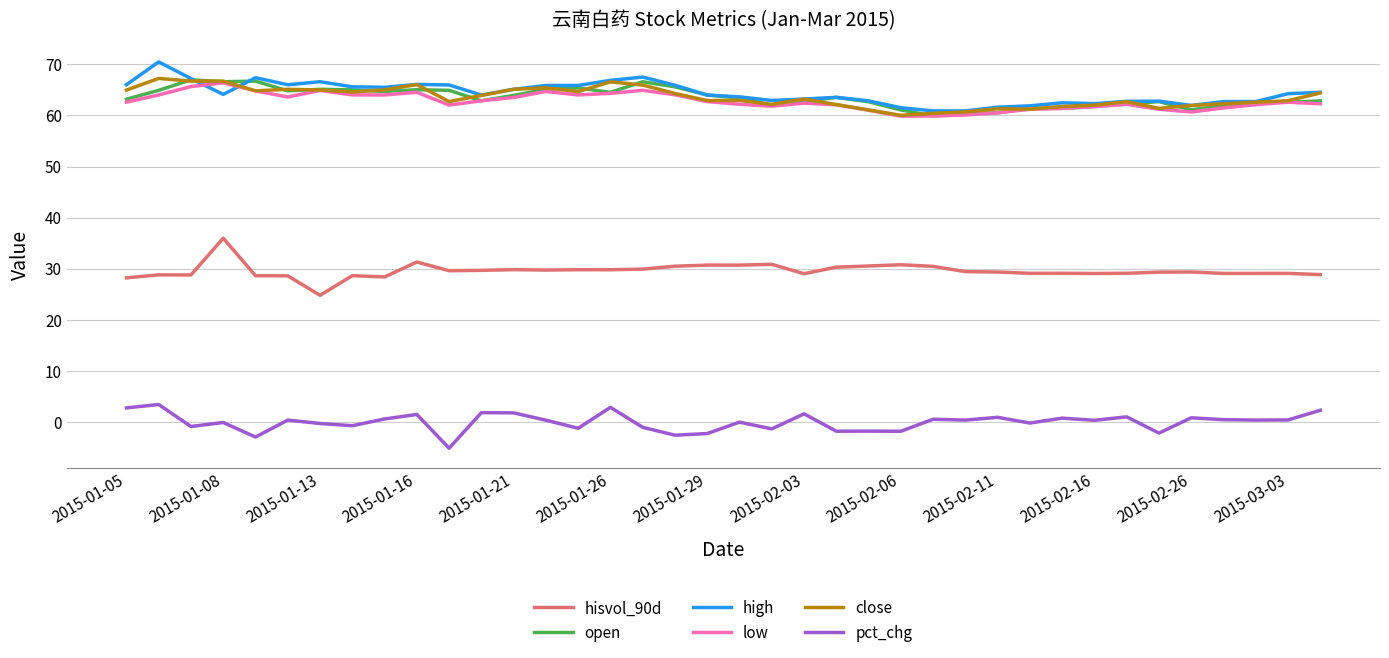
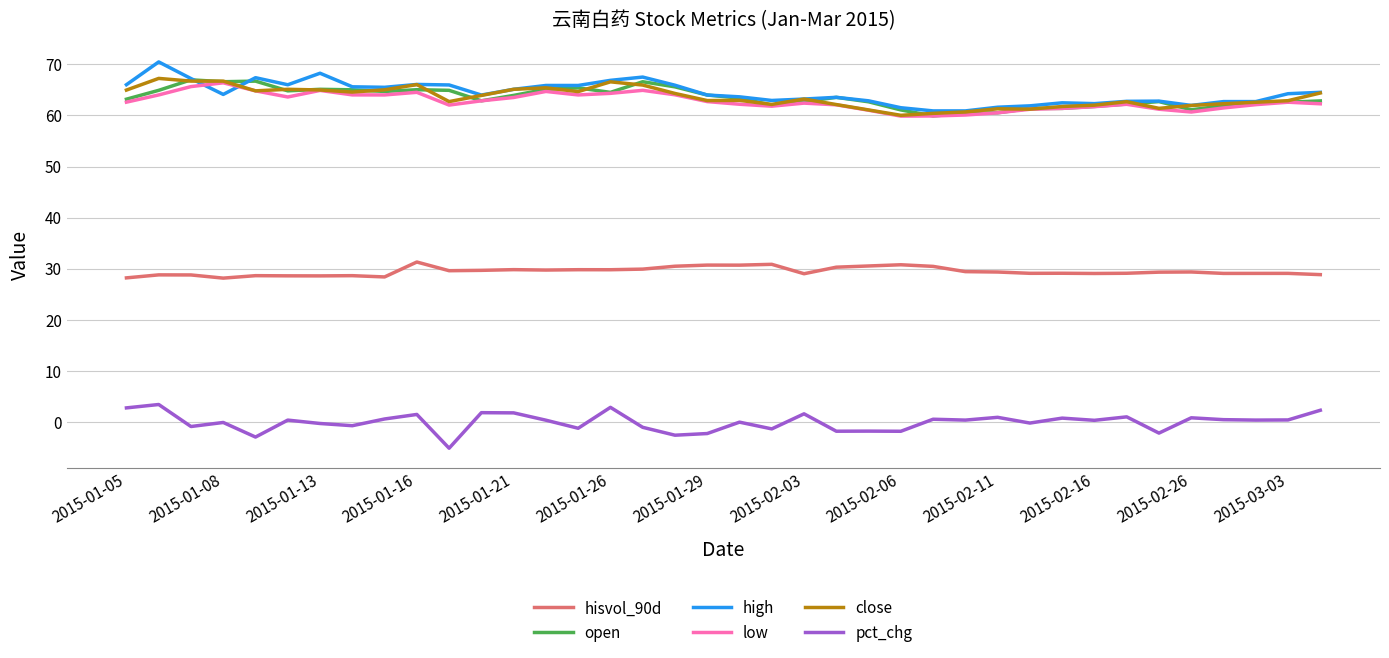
  {
    "hisvol_90d": {
      "2015-01-05": 28,
-     "2015-01-08": 36,
-     "2015-01-13": 25,
+     "2015-01-08": 28,
+     "2015-01-13": 29,
      "2015-01-16": 31,
      "2015-01-21": 30,
      "2015-01-26": 30,
      "2015-01-29": 31,
      "2015-02-03": 29,
      "2015-02-06": 31,
      "2015-02-11": 29,
      "2015-02-16": 29,
      "2015-02-26": 29,
      "2015-03-03": 29
    },
    "open": {
      "2015-01-05": 63,
      "2015-01-16": 65
    },
    "high": {
      "2015-01-05": 66,
      "2015-01-08": 64,
-     "2015-01-13": 67,
+     "2015-01-13": 68,
      "2015-03-03": 64
    },
    "low": {
      "2015-01-05": 63,
      "2015-01-16": 65
    },
    "close": {
      "2015-01-05": 65
    },
    "pct_chg": {
      "2015-01-05": 3,
      "2015-01-08": 0,
      "2015-01-13": 0,
      "2015-01-16": 2,
      "2015-01-21": 2,
      "2015-01-26": 3,
      "2015-01-29": -2,
      "2015-02-03": 2,
      "2015-02-06": -2,
      "2015-02-11": 1,
      "2015-02-16": 0,
      "2015-02-26": 1,
      "2015-03-03": 0
    }
  }
